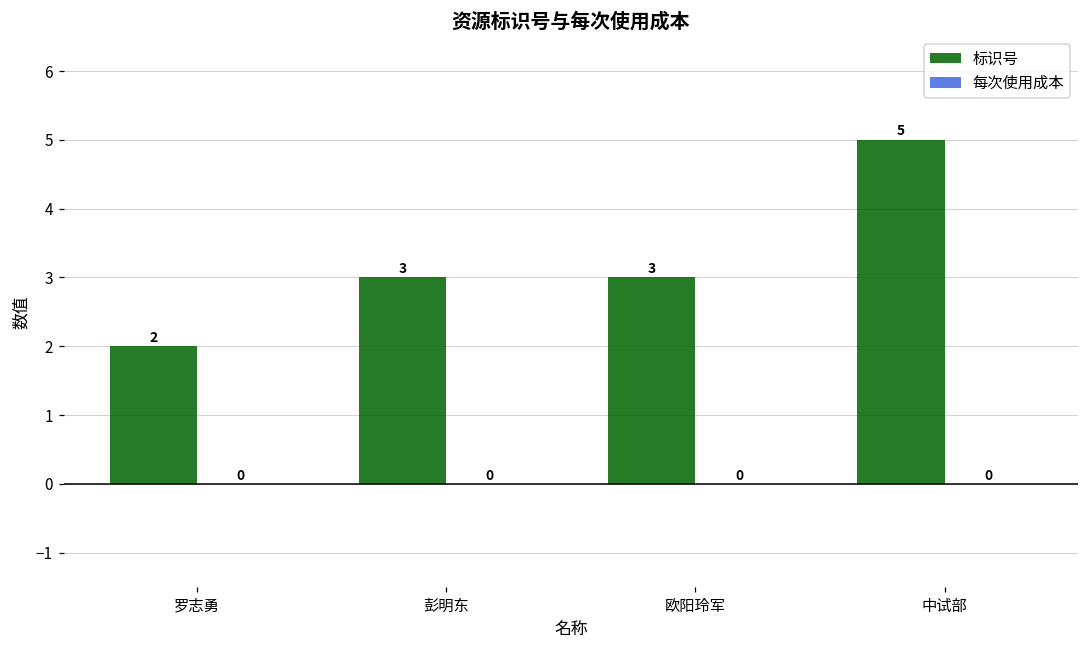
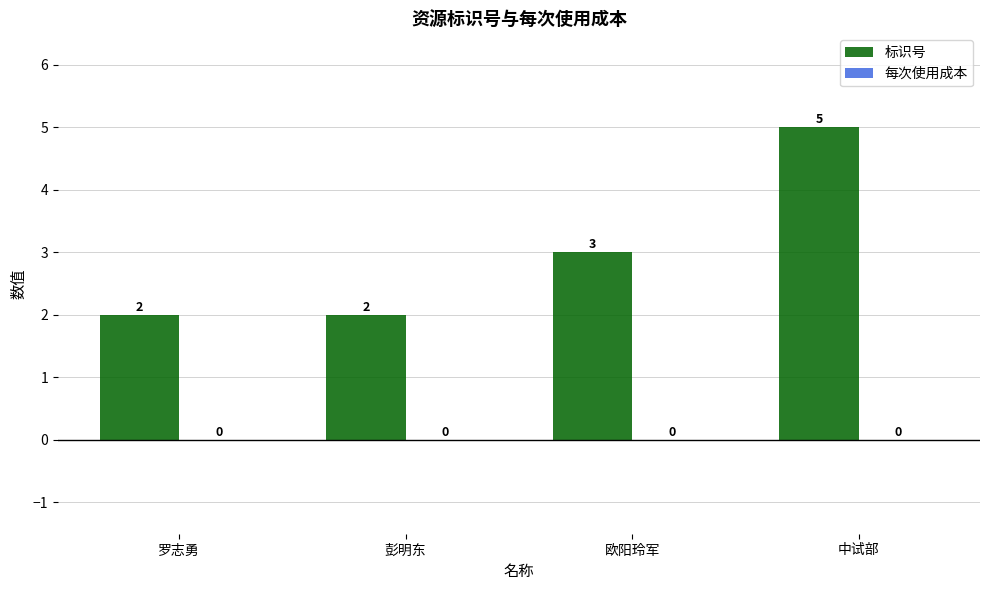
  {
    "标识号": {
      "罗志勇": 2,
-     "彭明东": 3,
+     "彭明东": 2,
      "欧阳玲军": 3,
      "中试部": 5
    },
    "每次使用成本": {
      "罗志勇": 0,
      "彭明东": 0,
      "欧阳玲军": 0,
      "中试部": 0
    }
  }
